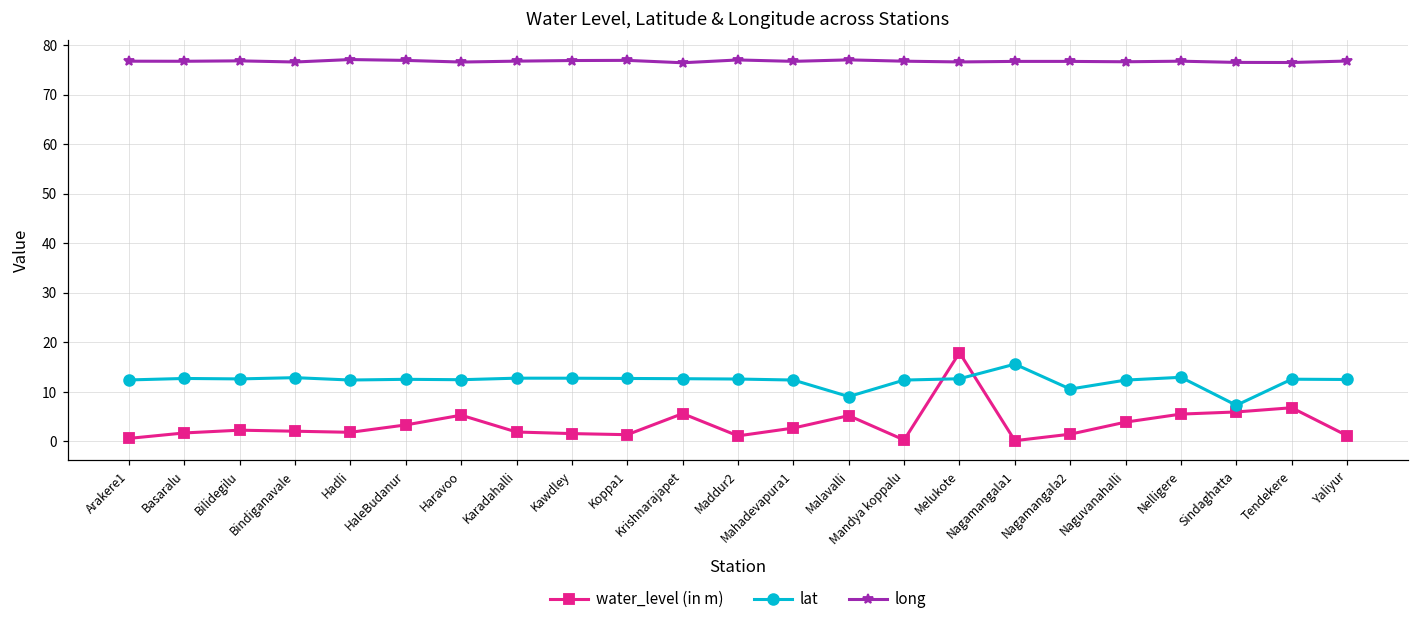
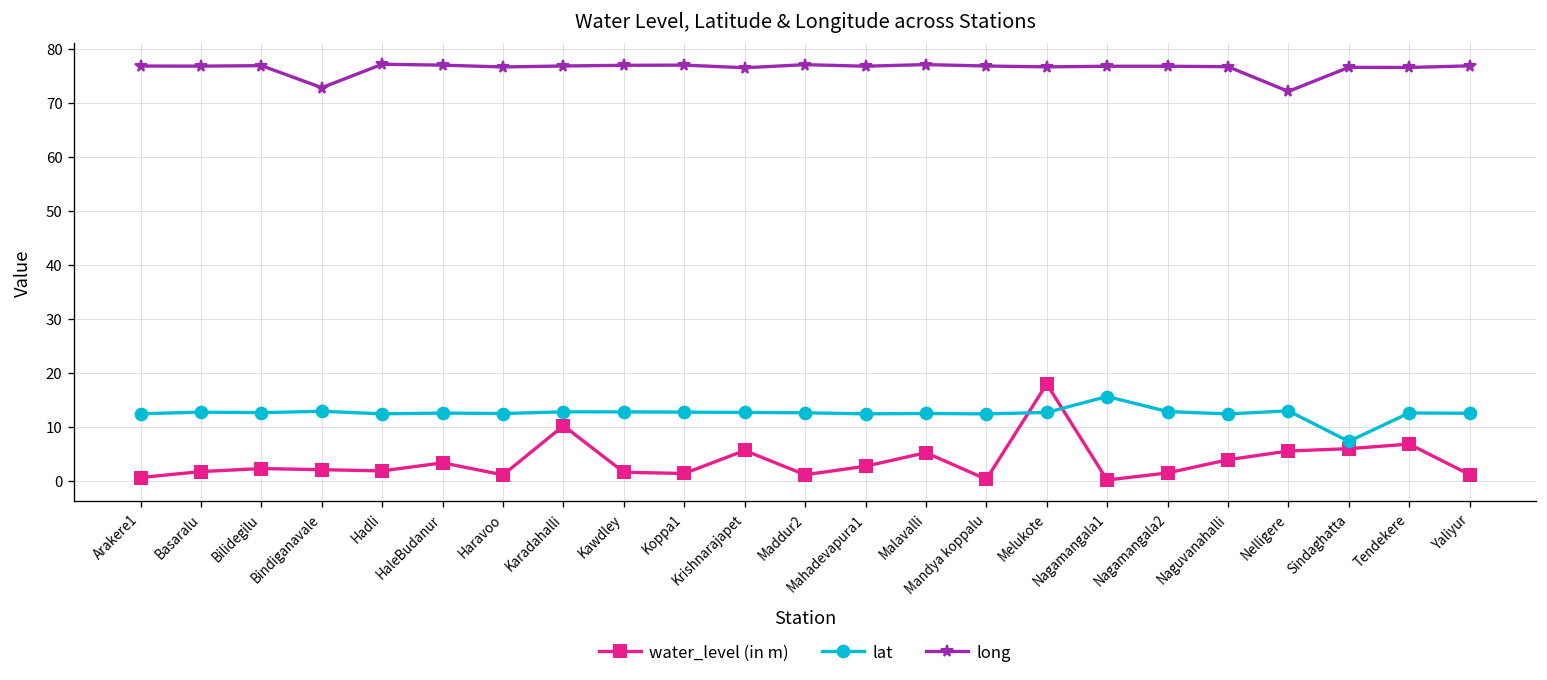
  {
    "water_level (in m)": {
      "Arakere1": 1,
      "Basaralu": 2,
      "Bilidegilu": 2,
      "Bindiganavale": 2,
      "Hadli": 2,
      "HaleBudanur": 3,
-     "Haravoo": 5,
-     "Karadahalli": 2,
+     "Haravoo": 1,
+     "Karadahalli": 10,
      "Kawdley": 2,
      "Koppa1": 1,
      "Krishnarajapet": 6,
      "Maddur2": 1,
      "Mahadevapura1": 3,
      "Malavalli": 5,
      "Mandya koppalu": 0,
      "Melukote": 18,
      "Nagamangala1": 0,
      "Nagamangala2": 1,
      "Naguvanahalli": 4,
      "Nelligere": 6,
      "Sindaghatta": 6,
      "Tendekere": 7,
      "Yaliyur": 1
    },
    "lat": {
      "Arakere1": 12,
      "Basaralu": 13,
      "Bilidegilu": 13,
      "Bindiganavale": 13,
      "Hadli": 12,
      "HaleBudanur": 13,
      "Haravoo": 12,
      "Karadahalli": 13,
      "Kawdley": 13,
      "Koppa1": 13,
      "Krishnarajapet": 13,
      "Maddur2": 13,
      "Mahadevapura1": 12,
-     "Malavalli": 9,
+     "Malavalli": 12,
      "Mandya koppalu": 12,
      "Melukote": 13,
      "Nagamangala1": 16,
-     "Nagamangala2": 11,
+     "Nagamangala2": 13,
      "Naguvanahalli": 12,
      "Nelligere": 13,
      "Sindaghatta": 7,
      "Tendekere": 13,
      "Yaliyur": 13
    },
    "long": {
      "Arakere1": 77,
      "Basaralu": 77,
      "Bilidegilu": 77,
-     "Bindiganavale": 77,
+     "Bindiganavale": 73,
      "Hadli": 77,
      "HaleBudanur": 77,
      "Haravoo": 77,
      "Karadahalli": 77,
      "Kawdley": 77,
      "Koppa1": 77,
      "Krishnarajapet": 76,
      "Maddur2": 77,
      "Mahadevapura1": 77,
      "Malavalli": 77,
      "Mandya koppalu": 77,
      "Melukote": 77,
      "Nagamangala1": 77,
      "Nagamangala2": 77,
      "Naguvanahalli": 77,
-     "Nelligere": 77,
+     "Nelligere": 72,
      "Sindaghatta": 77,
      "Tendekere": 77,
      "Yaliyur": 77
    }
  }
